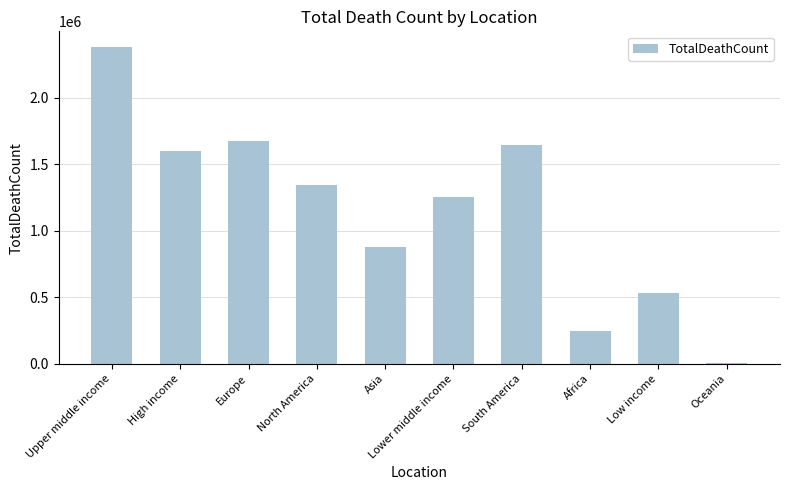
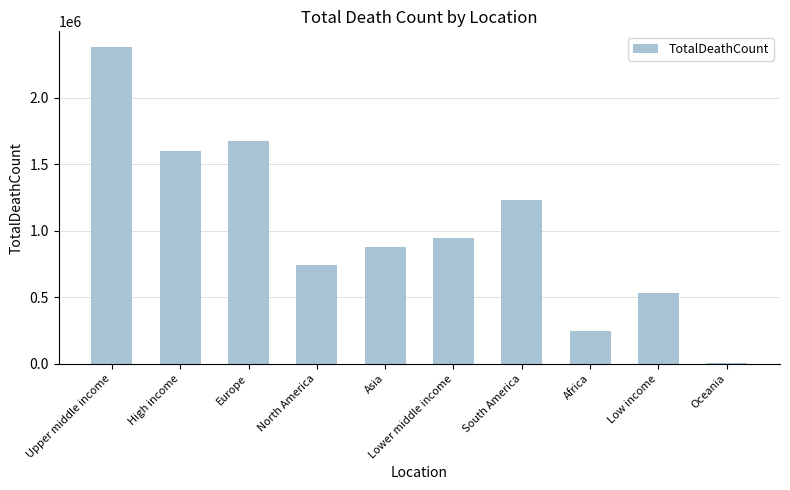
  {
    "Upper middle income": 2380000,
    "High income": 1600000,
    "Europe": 1670000,
-   "North America": 1340000,
+   "North America": 750000,
    "Asia": 880000,
-   "Lower middle income": 1250000,
-   "South America": 1650000,
+   "Lower middle income": 950000,
+   "South America": 1230000,
    "Africa": 240000,
    "Low income": 530000
  }
